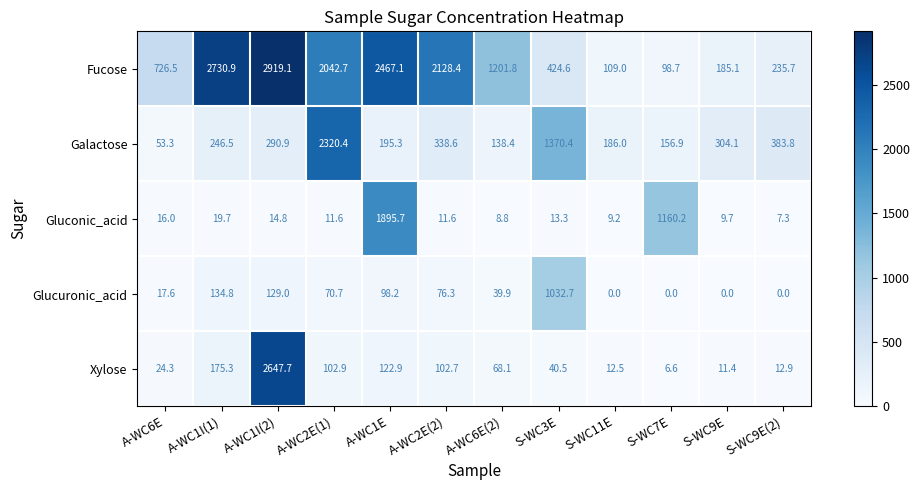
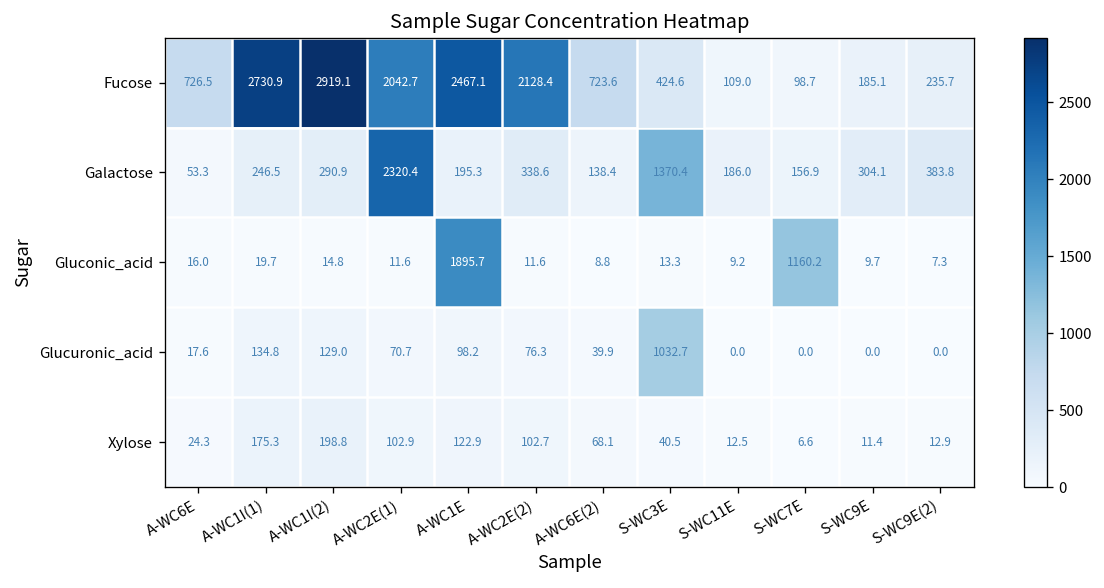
  {
    "Fucose": {
      "A-WC6E": 726.5,
      "A-WC1I(1)": 2730.9,
      "A-WC1I(2)": 2919.1,
      "A-WC2E(1)": 2042.7,
      "A-WC1E": 2467.1,
      "A-WC2E(2)": 2128.4,
-     "A-WC6E(2)": 1201.8,
+     "A-WC6E(2)": 723.6,
      "S-WC3E": 424.6,
      "S-WC11E": 109.0,
      "S-WC7E": 98.7,
      "S-WC9E": 185.1,
      "S-WC9E(2)": 235.7
    },
    "Galactose": {
      "A-WC6E": 53.3,
      "A-WC1I(1)": 246.5,
      "A-WC1I(2)": 290.9,
      "A-WC2E(1)": 2320.4,
      "A-WC1E": 195.3,
      "A-WC2E(2)": 338.6,
      "A-WC6E(2)": 138.4,
      "S-WC3E": 1370.4,
      "S-WC11E": 186.0,
      "S-WC7E": 156.9,
      "S-WC9E": 304.1,
      "S-WC9E(2)": 383.8
    },
    "Gluconic_acid": {
      "A-WC6E": 16.0,
      "A-WC1I(1)": 19.7,
      "A-WC1I(2)": 14.8,
      "A-WC2E(1)": 11.6,
      "A-WC1E": 1895.7,
      "A-WC2E(2)": 11.6,
      "A-WC6E(2)": 8.8,
      "S-WC3E": 13.3,
      "S-WC11E": 9.2,
      "S-WC7E": 1160.2,
      "S-WC9E": 9.7,
      "S-WC9E(2)": 7.3
    },
    "Glucuronic_acid": {
      "A-WC6E": 17.6,
      "A-WC1I(1)": 134.8,
      "A-WC1I(2)": 129.0,
      "A-WC2E(1)": 70.7,
      "A-WC1E": 98.2,
      "A-WC2E(2)": 76.3,
      "A-WC6E(2)": 39.9,
      "S-WC3E": 1032.7,
      "S-WC11E": 0.0,
      "S-WC7E": 0.0,
      "S-WC9E": 0.0,
      "S-WC9E(2)": 0.0
    },
    "Xylose": {
      "A-WC6E": 24.3,
      "A-WC1I(1)": 175.3,
-     "A-WC1I(2)": 2647.7,
+     "A-WC1I(2)": 198.8,
      "A-WC2E(1)": 102.9,
      "A-WC1E": 122.9,
      "A-WC2E(2)": 102.7,
      "A-WC6E(2)": 68.1,
      "S-WC3E": 40.5,
      "S-WC11E": 12.5,
      "S-WC7E": 6.6,
      "S-WC9E": 11.4,
      "S-WC9E(2)": 12.9
    }
  }
